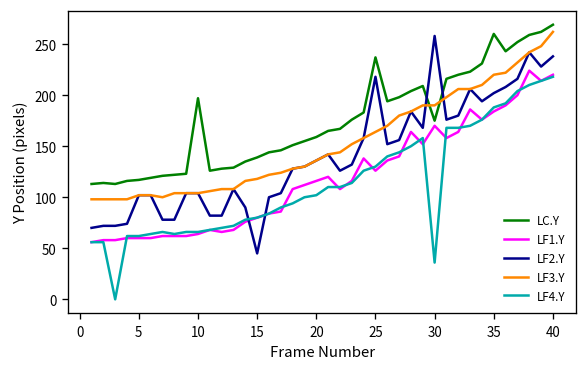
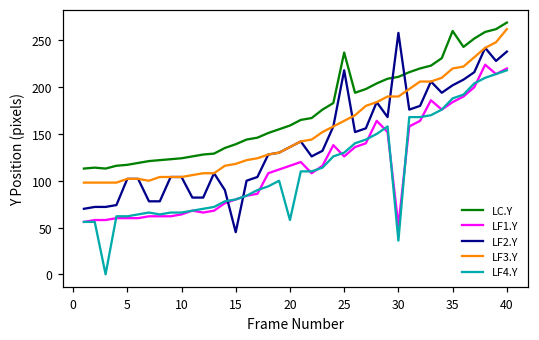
  {
    "LC.Y": {
      "5": 120,
-     "10": 200,
+     "10": 120,
      "15": 140,
      "20": 160,
      "25": 240,
-     "30": 180,
+     "30": 210,
      "35": 260,
      "40": 270
    },
    "LF1.Y": {
      "20": 120,
      "25": 130,
-     "30": 170,
+     "30": 50,
      "35": 180
    },
    "LF2.Y": {
      "15": 50,
      "25": 220,
      "30": 260,
      "35": 200,
      "40": 240
    },
    "LF3.Y": {
      "15": 120,
      "25": 160,
      "30": 190,
      "35": 220,
      "40": 260
    },
    "LF4.Y": {
-     "20": 100,
+     "20": 60,
      "25": 130,
      "30": 40,
      "35": 190
    }
  }
